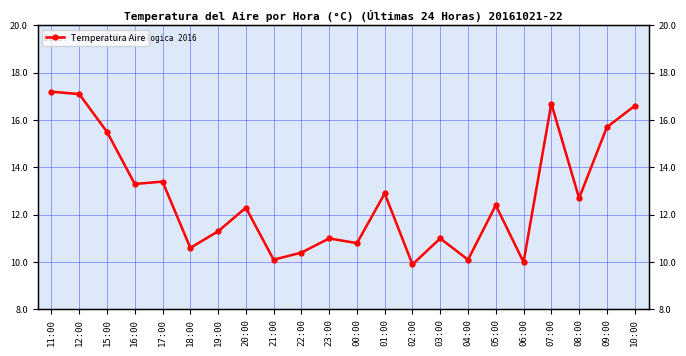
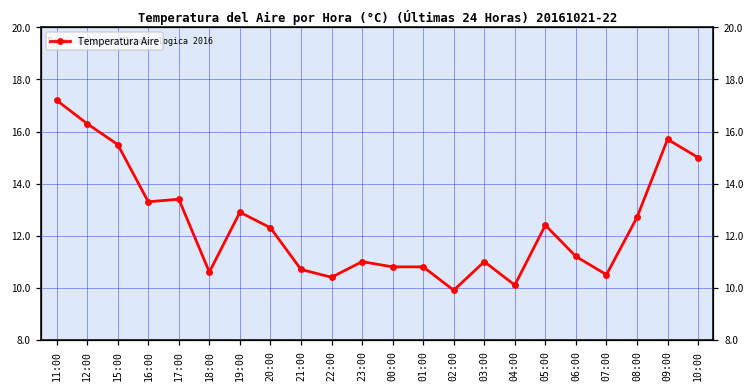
  {
    "11:00": 17.2,
-   "12:00": 17.1,
+   "12:00": 16.3,
    "15:00": 15.5,
    "16:00": 13.3,
    "17:00": 13.4,
    "18:00": 10.6,
-   "19:00": 11.3,
+   "19:00": 12.9,
    "20:00": 12.3,
-   "21:00": 10.1,
+   "21:00": 10.7,
    "22:00": 10.4,
    "23:00": 11.0,
    "00:00": 10.8,
-   "01:00": 12.9,
+   "01:00": 10.8,
    "02:00": 9.9,
    "03:00": 11.0,
    "04:00": 10.1,
    "05:00": 12.4,
-   "06:00": 10.0,
-   "07:00": 16.7,
+   "06:00": 11.2,
+   "07:00": 10.5,
    "08:00": 12.7,
    "09:00": 15.7,
-   "10:00": 16.6
+   "10:00": 15.0
  }
